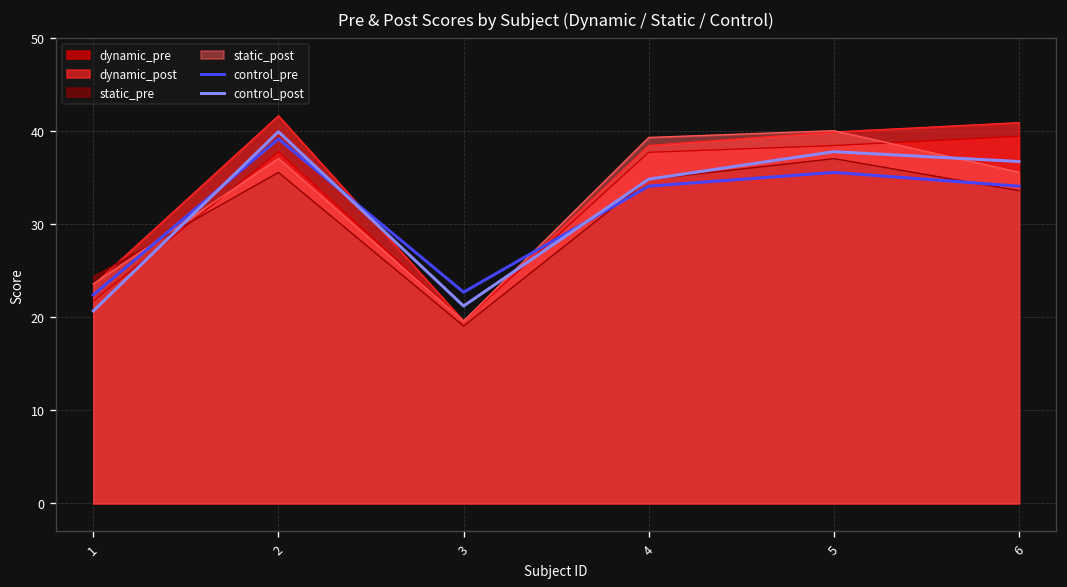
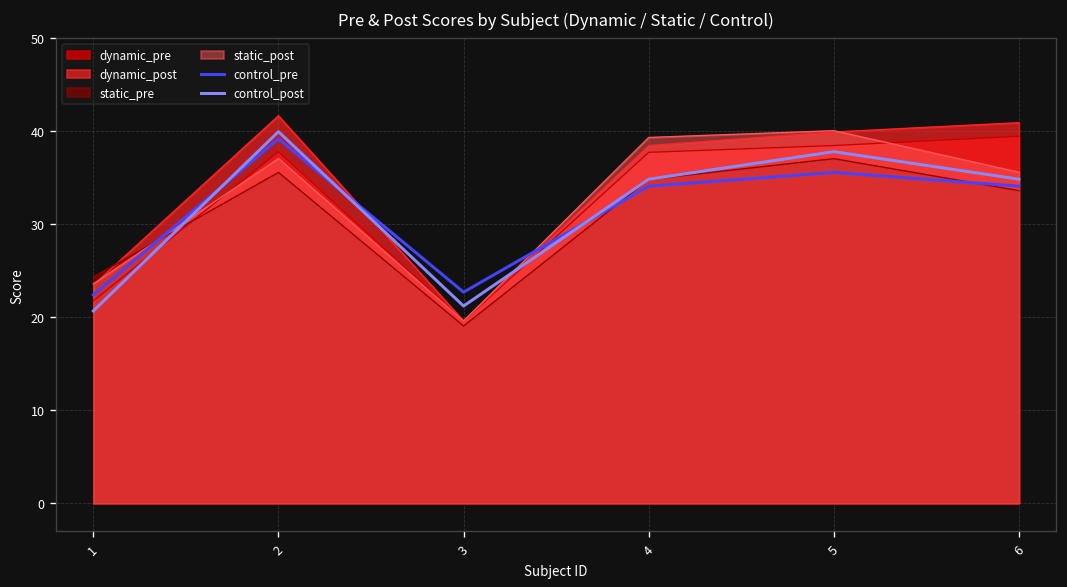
  {
    "static_post": {
      "2": 37,
      "4": 39,
      "6": 36
    },
    "control_pre": {
      "1": 22,
      "2": 39,
      "3": 23,
      "4": 34,
      "5": 36,
      "6": 34
    },
    "control_post": {
      "1": 21,
      "2": 40,
      "3": 21,
      "5": 38,
-     "6": 37
+     "6": 35
    }
  }
